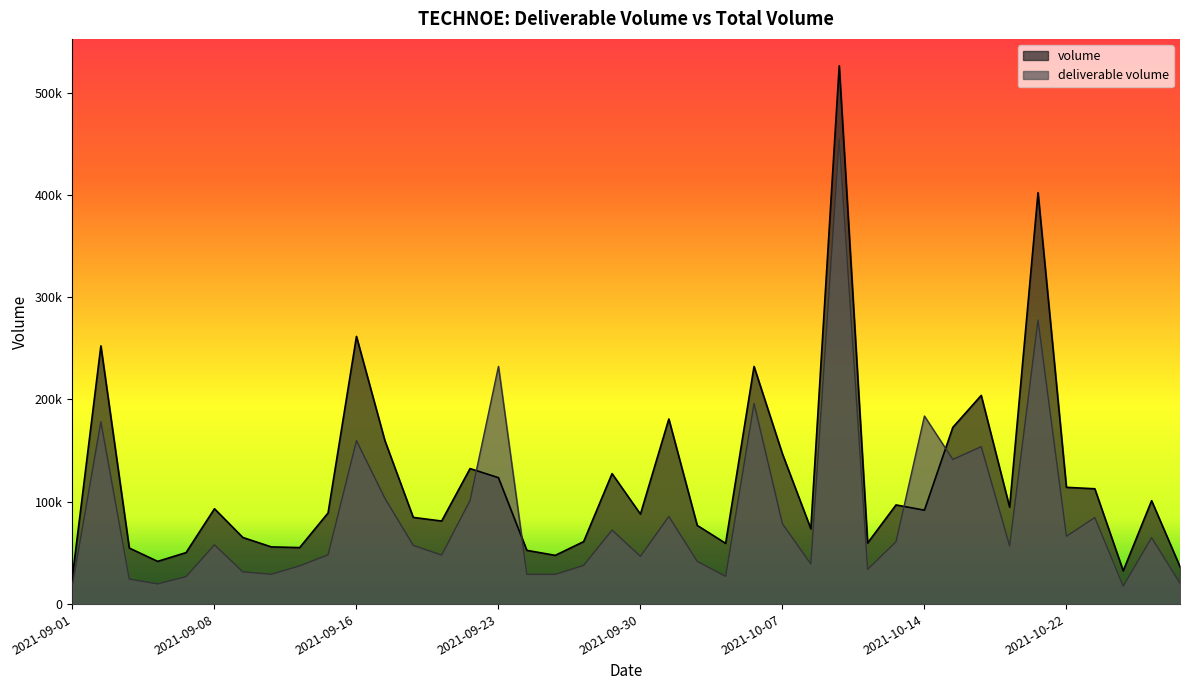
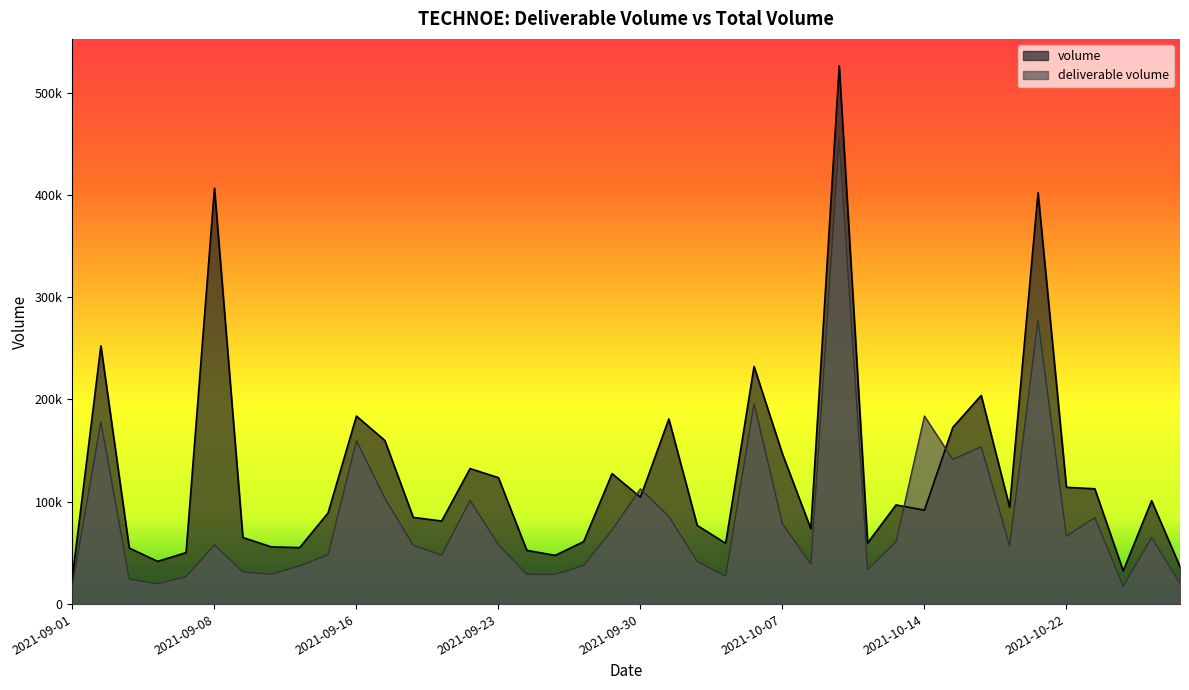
  {
    "volume": {
      "2021-09-01": 27000,
-     "2021-09-08": 93000,
-     "2021-09-16": 262000,
+     "2021-09-08": 406000,
+     "2021-09-16": 184000,
      "2021-09-23": 124000,
-     "2021-09-30": 88000,
+     "2021-09-30": 104000,
      "2021-10-07": 147000,
      "2021-10-14": 92000,
      "2021-10-22": 114000
    },
    "deliverable volume": {
      "2021-09-01": 19000,
      "2021-09-08": 58000,
      "2021-09-16": 160000,
-     "2021-09-23": 232000,
-     "2021-09-30": 47000,
+     "2021-09-23": 58000,
+     "2021-09-30": 113000,
      "2021-10-07": 79000,
      "2021-10-14": 184000,
      "2021-10-22": 66000
    }
  }
